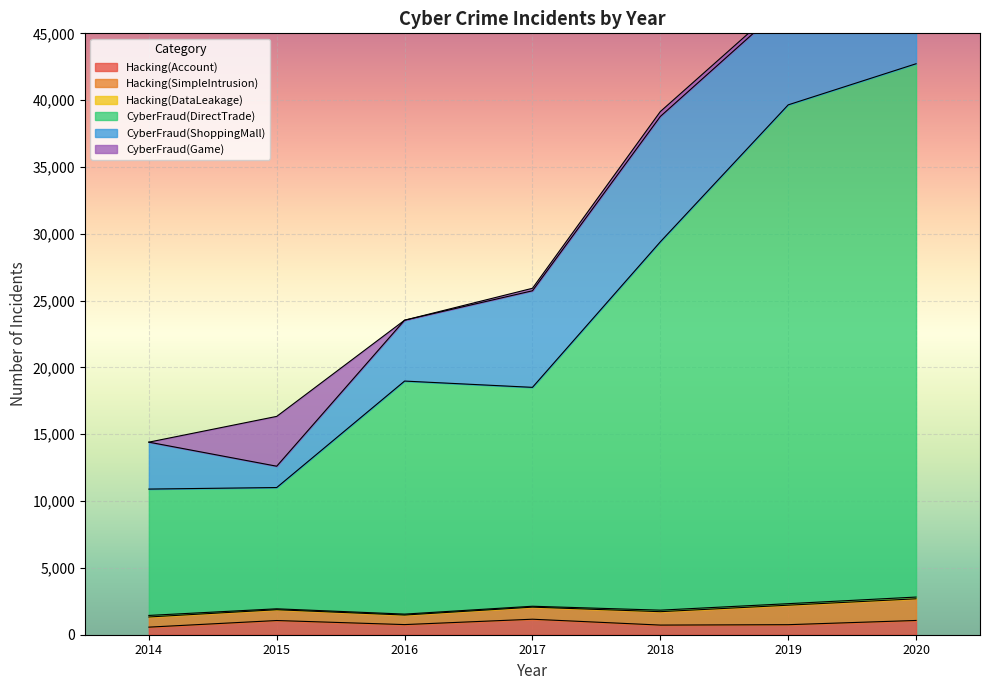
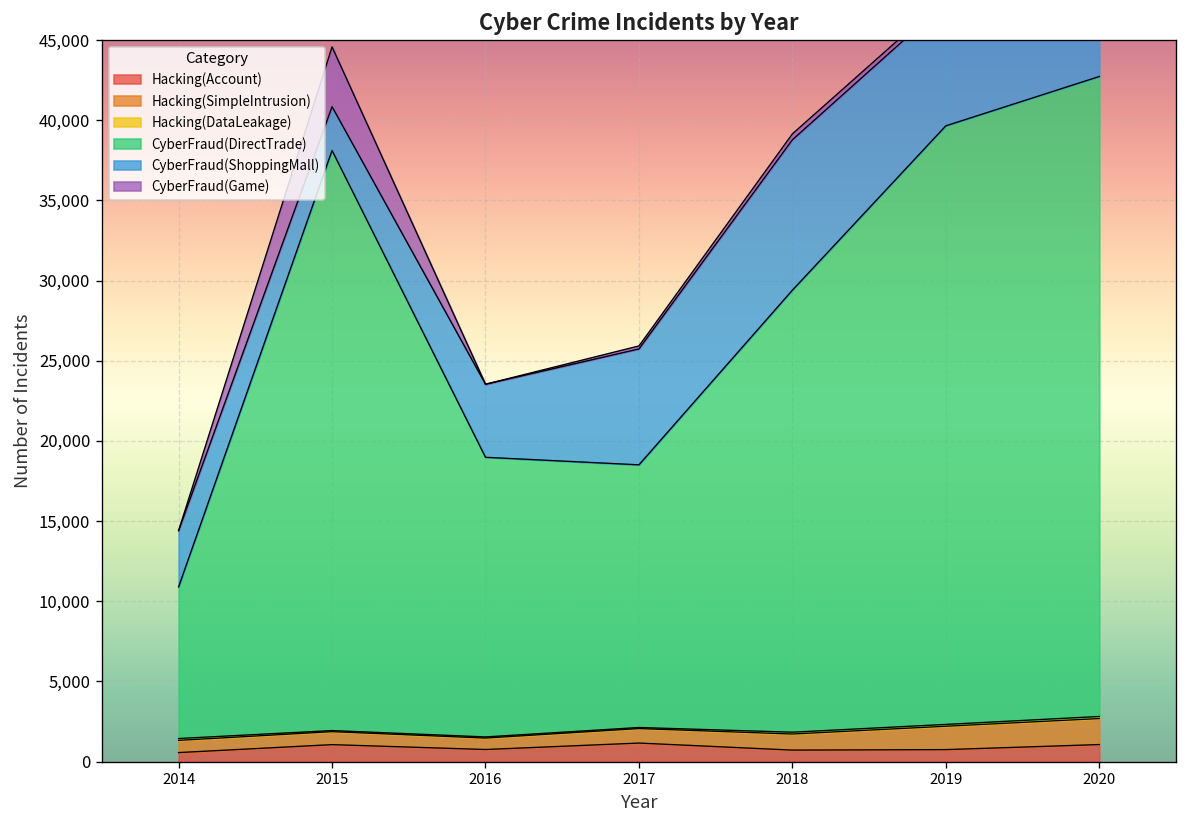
  {
    "CyberFraud(DirectTrade)": {
      "2014": "9,500",
-     "2015": "9,100",
+     "2015": "36,200",
      "2016": "17,400",
      "2017": "16,400",
      "2018": "27,600",
      "2019": "37,300",
      "2020": "39,900"
    },
    "CyberFraud(ShoppingMall)": {
-     "2015": "1,600",
+     "2015": "2,700",
      "2018": "9,400"
    },
    "CyberFraud(Game)": {
      "2015": "3,700",
      "2018": "400"
    }
  }
